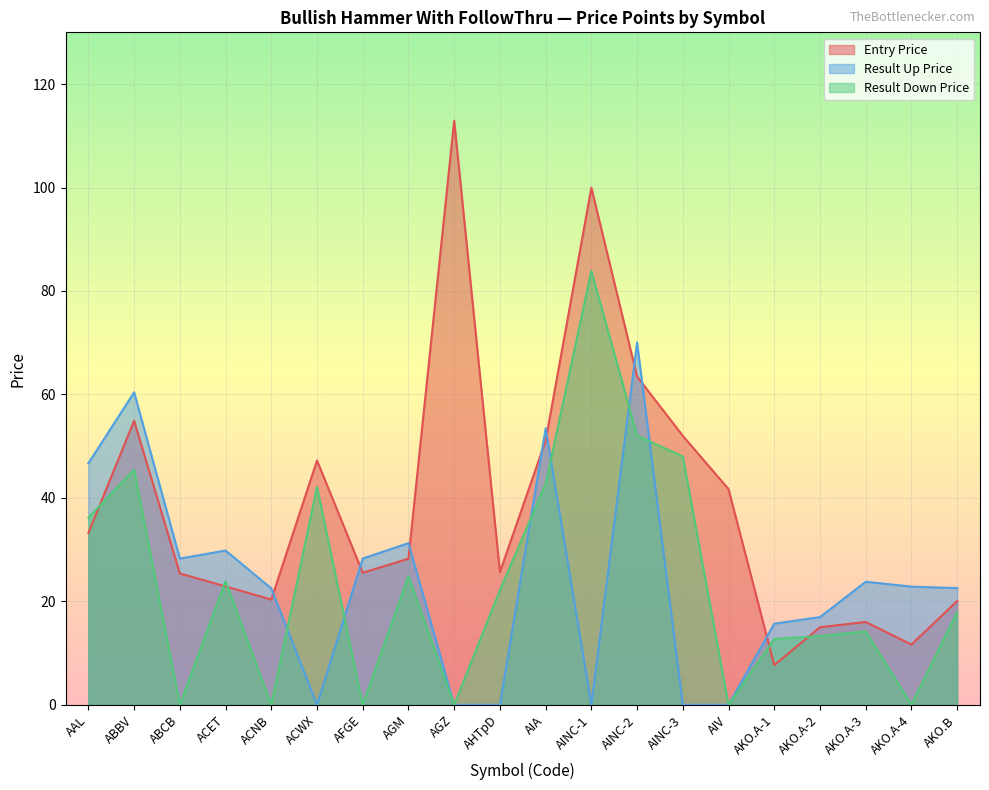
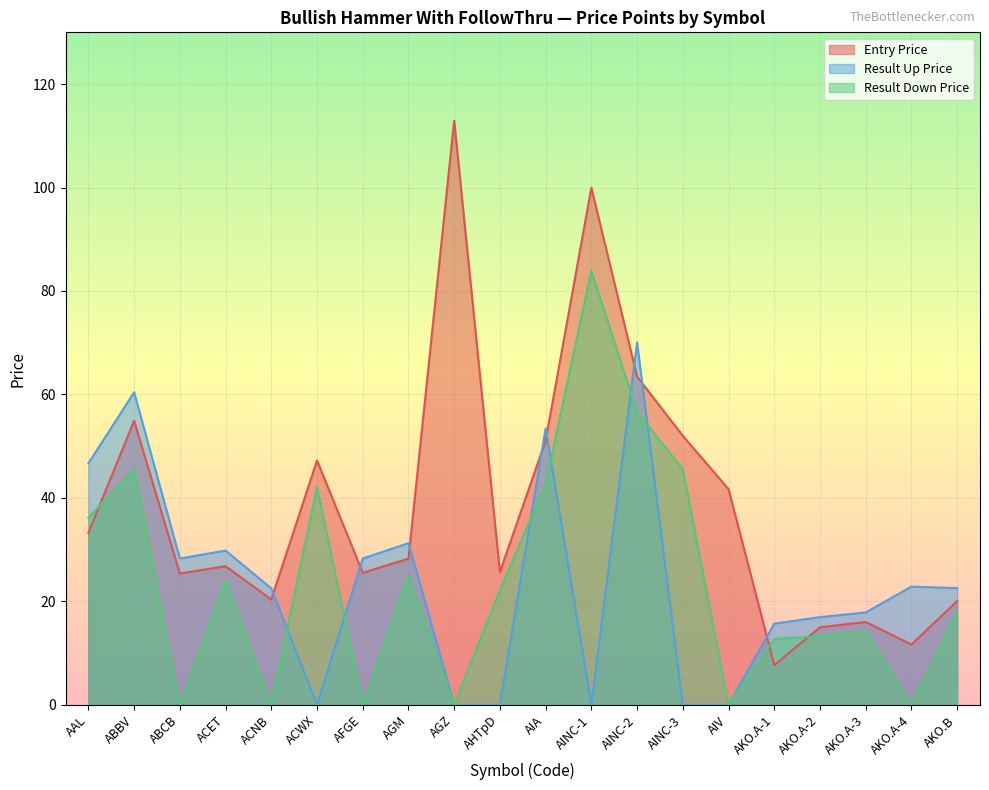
  {
    "Entry Price": {
      "AAL": 33,
      "ABBV": 55,
      "ABCB": 25,
-     "ACET": 23,
+     "ACET": 27,
      "ACNB": 20,
      "ACWX": 47,
      "AFGE": 26,
      "AGM": 28,
      "AGZ": 113,
      "AHTpD": 26,
      "AIA": 51,
      "AINC-1": 100,
      "AINC-2": 63,
      "AINC-3": 52,
      "AIV": 42,
      "AKO.A-1": 8,
      "AKO.A-2": 15,
      "AKO.A-3": 16,
      "AKO.A-4": 12,
      "AKO.B": 20
    },
    "Result Up Price": {
      "AAL": 47,
      "ABBV": 60,
      "ABCB": 28,
      "ACET": 30,
      "ACNB": 23,
      "ACWX": 0,
      "AFGE": 28,
      "AGM": 31,
      "AHTpD": 0,
      "AIA": 53,
      "AINC-1": 0,
      "AINC-2": 70,
      "AINC-3": 0,
      "AKO.A-1": 16,
      "AKO.A-2": 17,
-     "AKO.A-3": 24,
+     "AKO.A-3": 18,
      "AKO.A-4": 23,
      "AKO.B": 23
    },
    "Result Down Price": {
      "AAL": 36,
      "ABBV": 45,
      "ABCB": 0,
      "ACET": 24,
      "ACNB": 0,
      "ACWX": 42,
      "AFGE": 0,
      "AGM": 25,
      "AHTpD": 22,
      "AIA": 43,
      "AINC-1": 84,
-     "AINC-2": 52,
-     "AINC-3": 48,
+     "AINC-2": 57,
+     "AINC-3": 46,
      "AKO.A-1": 13,
      "AKO.A-2": 13,
      "AKO.A-3": 14,
      "AKO.A-4": 0,
      "AKO.B": 18
    }
  }
